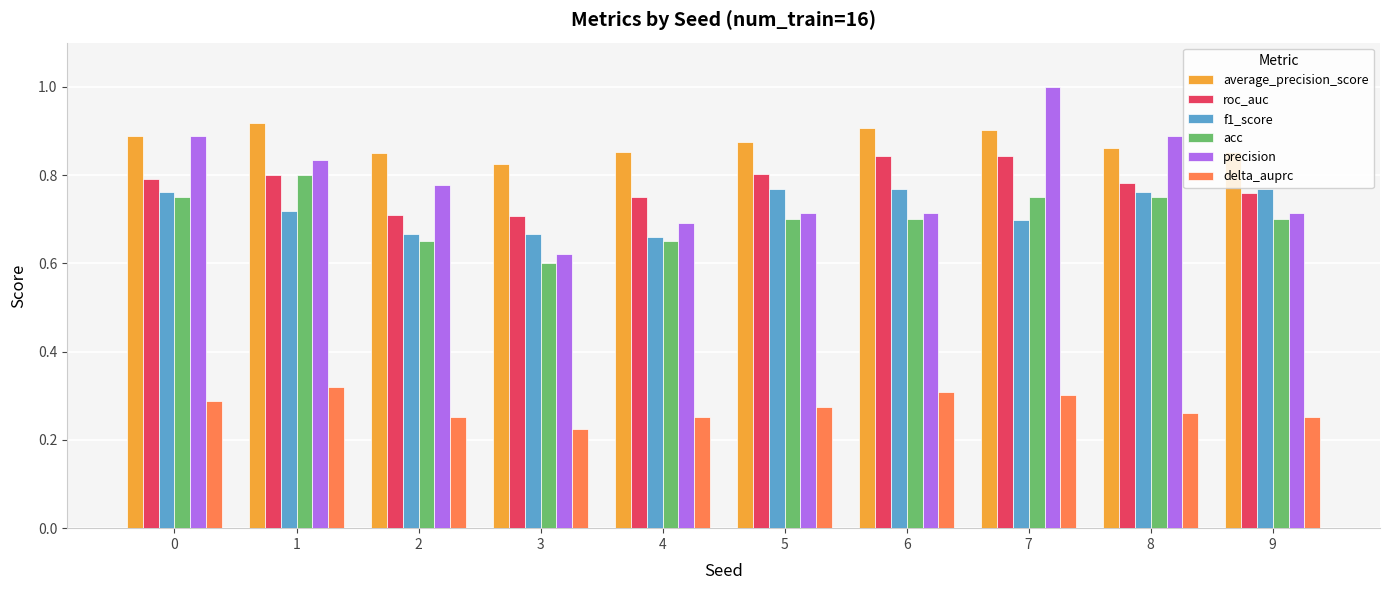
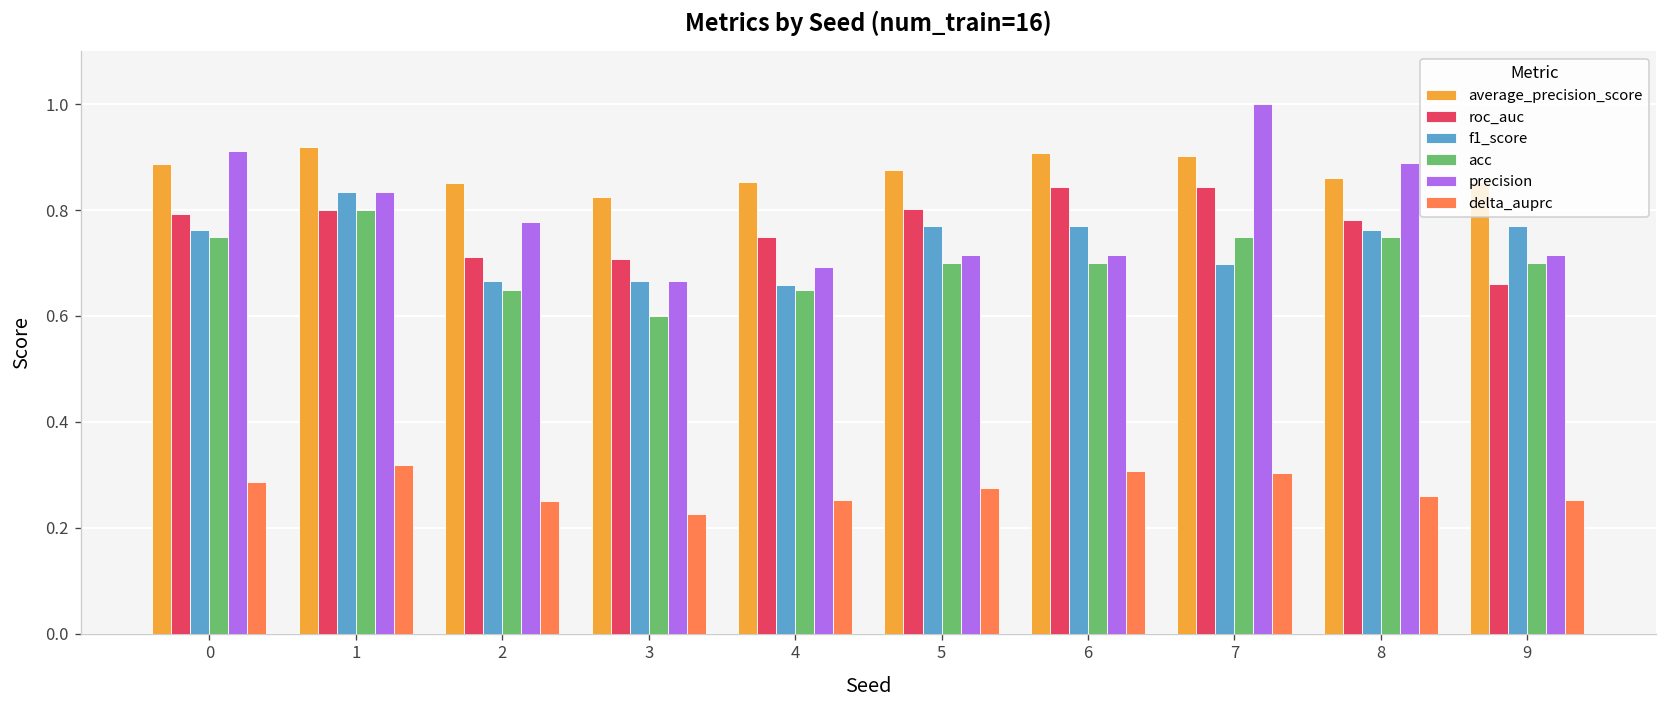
  {
    "roc_auc": {
      "0": 0.79,
      "1": 0.80,
      "2": 0.71,
      "3": 0.71,
      "4": 0.75,
      "5": 0.80,
      "6": 0.84,
      "7": 0.84,
      "8": 0.78,
-     "9": 0.76
+     "9": 0.66
    },
    "f1_score": {
      "0": 0.76,
-     "1": 0.72,
+     "1": 0.83,
      "2": 0.67,
      "3": 0.67,
      "4": 0.66,
      "5": 0.77,
      "6": 0.77,
      "7": 0.70,
      "8": 0.76,
      "9": 0.77
    },
    "acc": {
      "0": 0.75,
      "1": 0.80,
      "2": 0.65,
      "3": 0.60,
      "4": 0.65,
      "5": 0.70,
      "6": 0.70,
      "7": 0.75,
      "8": 0.75,
      "9": 0.70
    },
    "precision": {
-     "0": 0.89,
+     "0": 0.91,
      "1": 0.83,
      "2": 0.78,
-     "3": 0.62,
+     "3": 0.67,
      "4": 0.69,
      "5": 0.71,
      "6": 0.71,
      "7": 1.00,
      "8": 0.89,
      "9": 0.71
    }
  }
